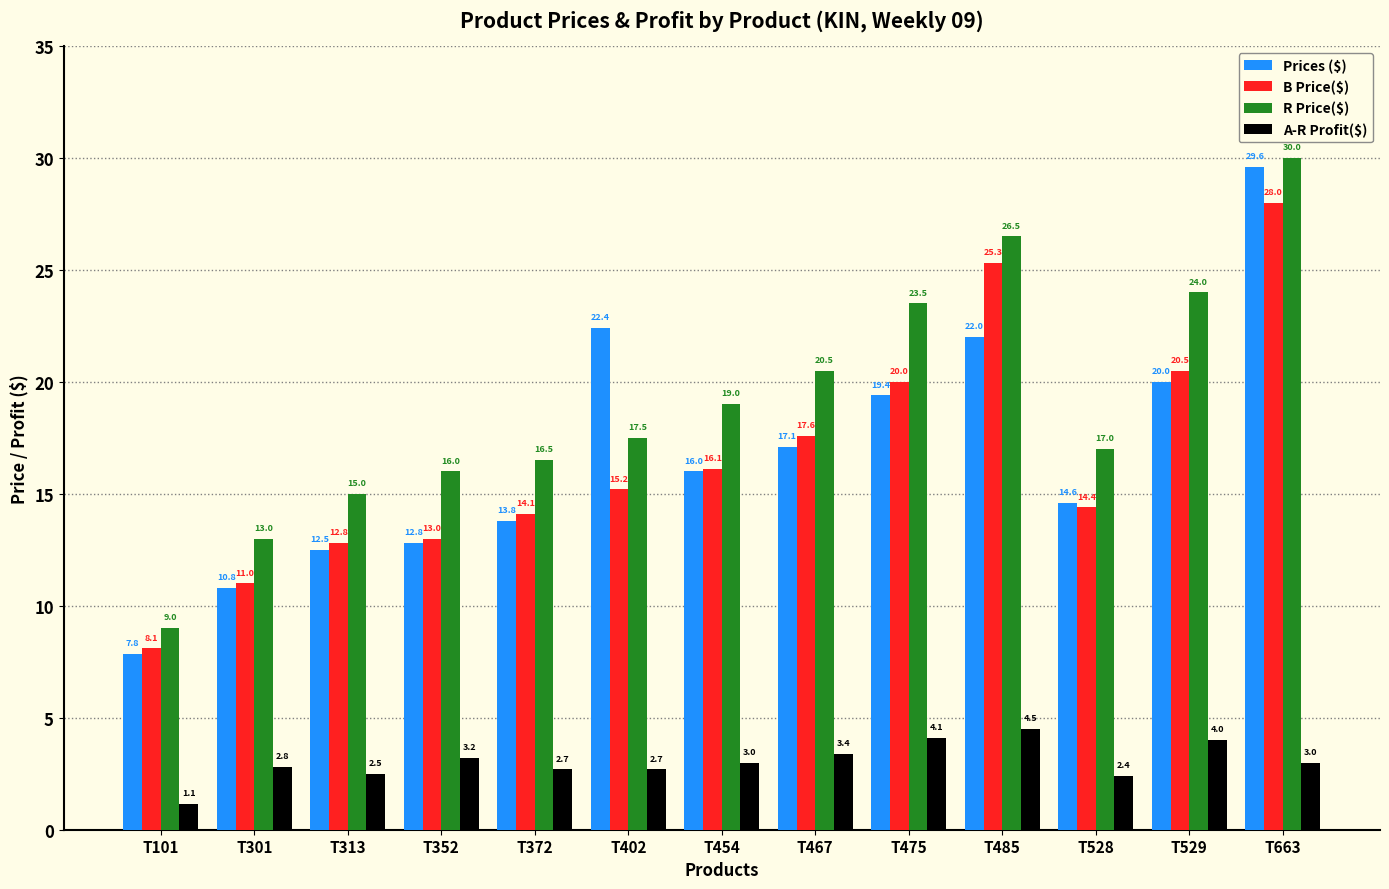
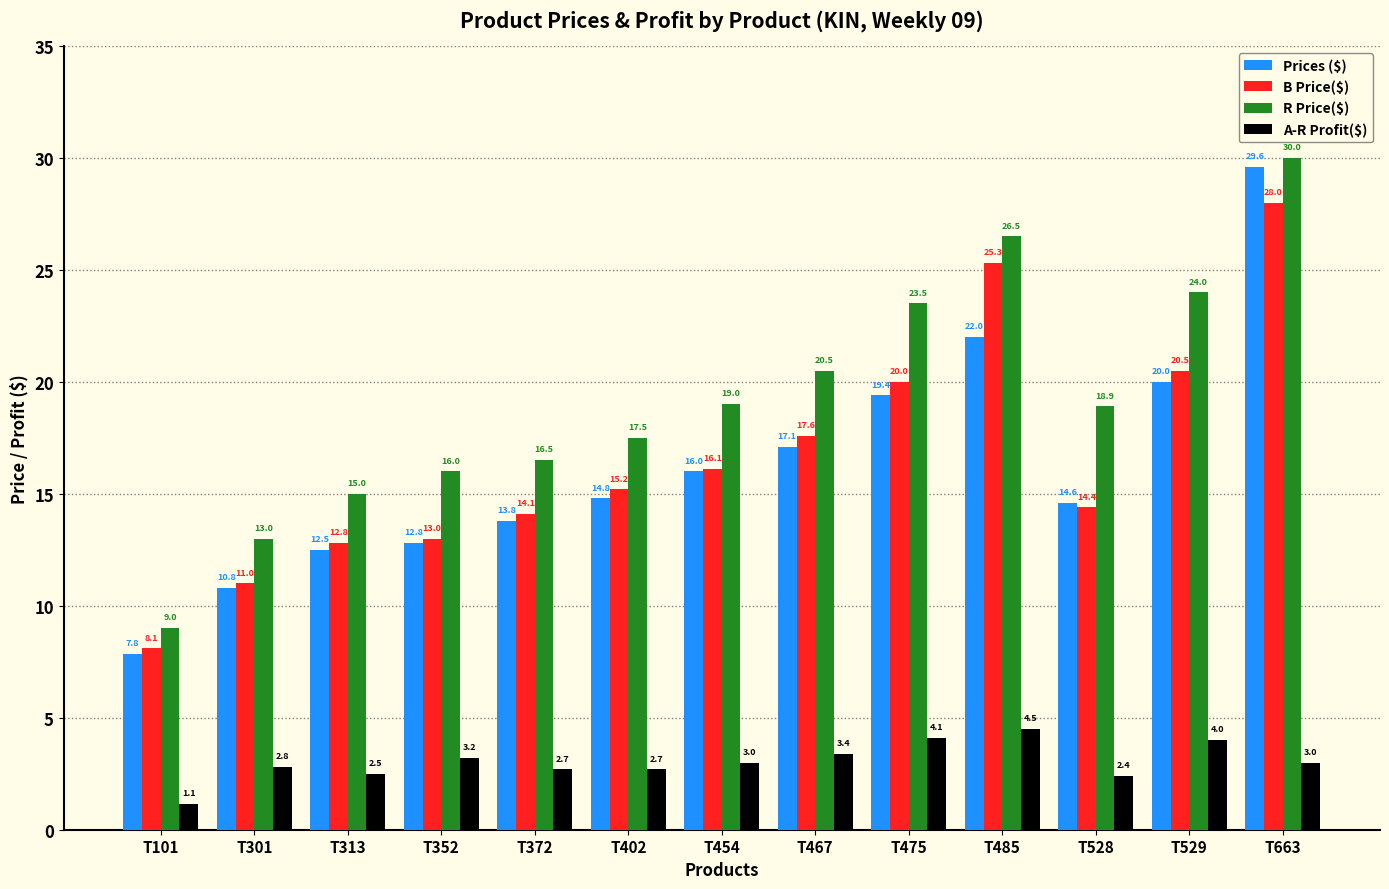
  {
    "Prices ($)": {
      "T101": 7.8,
      "T301": 10.8,
      "T313": 12.5,
      "T352": 12.8,
      "T372": 13.8,
-     "T402": 22.4,
+     "T402": 14.8,
      "T454": 16.0,
      "T467": 17.1,
      "T475": 19.4,
      "T485": 22.0,
      "T528": 14.6,
      "T529": 20.0,
      "T663": 29.6
    },
    "B Price($)": {
      "T101": 8.1,
      "T301": 11.0,
      "T313": 12.8,
      "T352": 13.0,
      "T372": 14.1,
      "T402": 15.2,
      "T454": 16.1,
      "T467": 17.6,
      "T475": 20.0,
      "T485": 25.3,
      "T528": 14.4,
      "T529": 20.5,
      "T663": 28.0
    },
    "R Price($)": {
      "T101": 9.0,
      "T301": 13.0,
      "T313": 15.0,
      "T352": 16.0,
      "T372": 16.5,
      "T402": 17.5,
      "T454": 19.0,
      "T467": 20.5,
      "T475": 23.5,
      "T485": 26.5,
-     "T528": 17.0,
+     "T528": 18.9,
      "T529": 24.0
    },
    "A-R Profit($)": {
      "T101": 1.1,
      "T301": 2.8,
      "T313": 2.5,
      "T352": 3.2,
      "T372": 2.7,
      "T402": 2.7,
      "T454": 3.0,
      "T467": 3.4,
      "T475": 4.1,
      "T485": 4.5,
      "T528": 2.4,
      "T529": 4.0,
      "T663": 3.0
    }
  }
